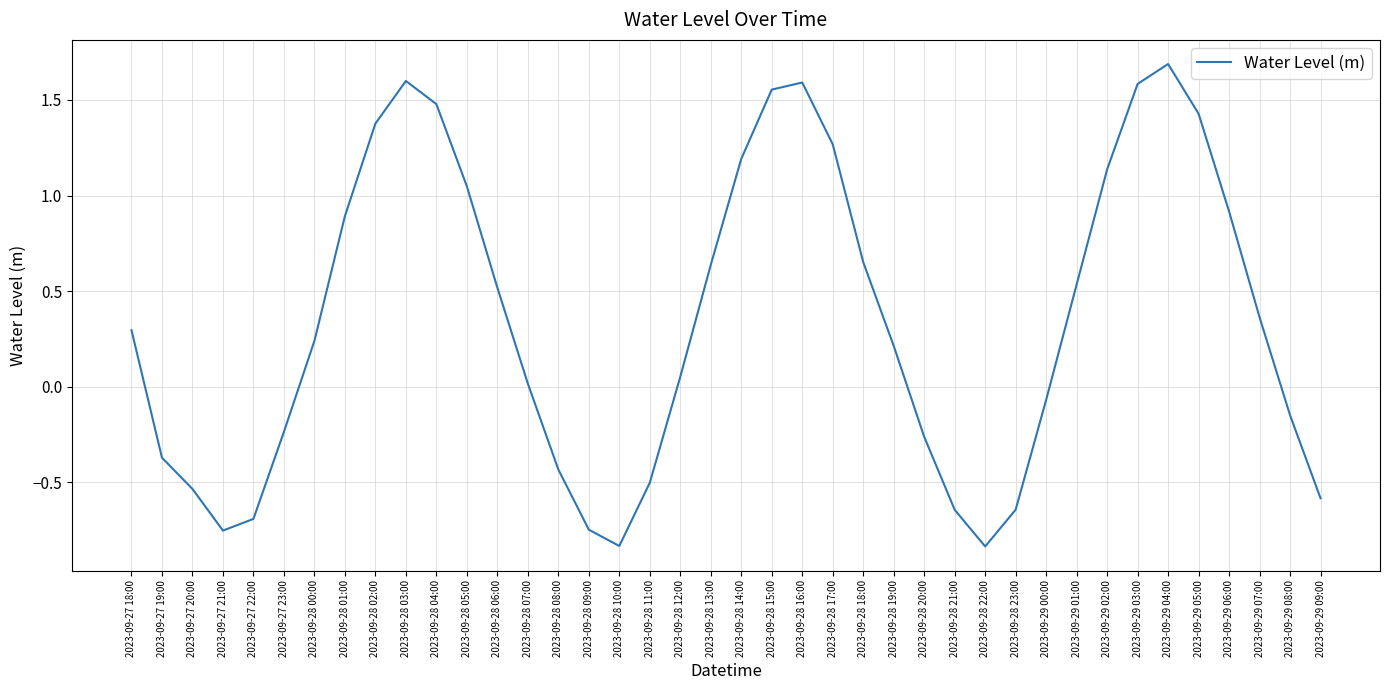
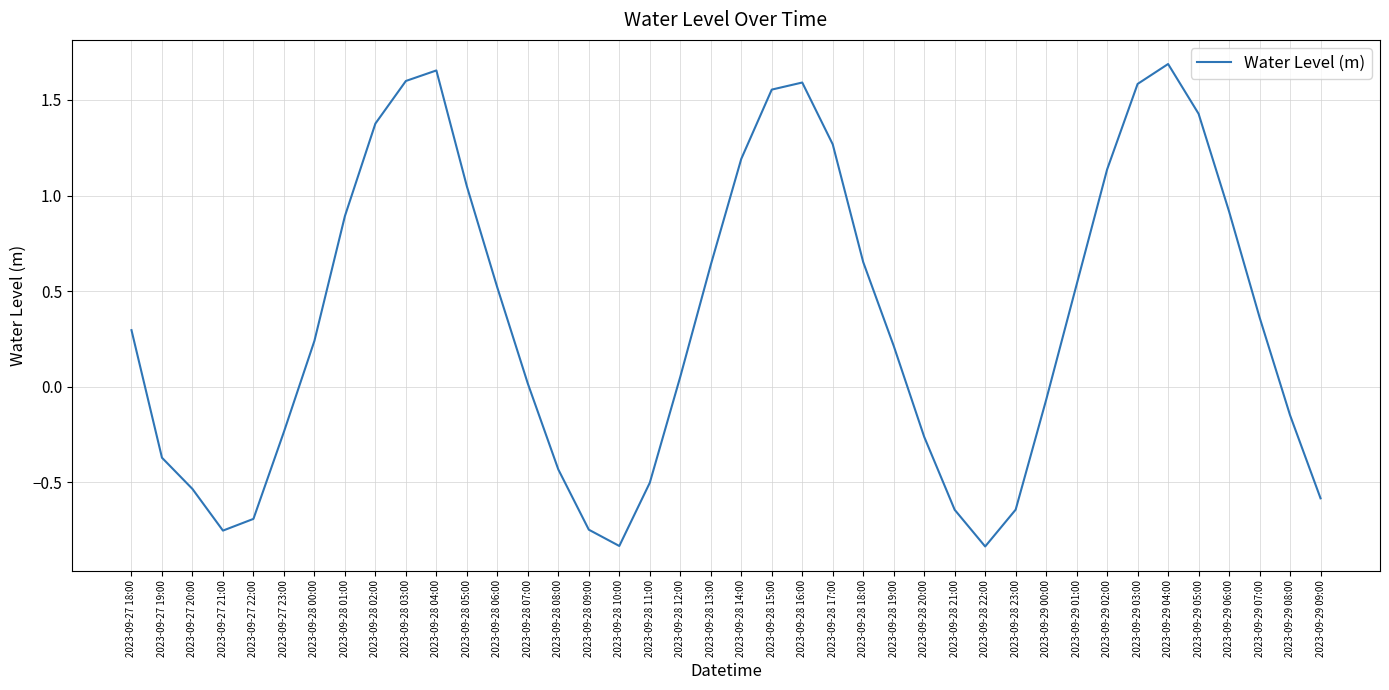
  {
    "2023-09-27 18:00": 0.30,
    "2023-09-27 19:00": -0.37,
    "2023-09-27 20:00": -0.53,
    "2023-09-27 21:00": -0.75,
    "2023-09-27 22:00": -0.69,
    "2023-09-27 23:00": -0.24,
    "2023-09-28 00:00": 0.24,
    "2023-09-28 01:00": 0.89,
    "2023-09-28 02:00": 1.38,
    "2023-09-28 03:00": 1.60,
-   "2023-09-28 04:00": 1.48,
+   "2023-09-28 04:00": 1.65,
    "2023-09-28 05:00": 1.05,
    "2023-09-28 06:00": 0.52,
    "2023-09-28 07:00": 0.02,
    "2023-09-28 08:00": -0.43,
    "2023-09-28 09:00": -0.75,
    "2023-09-28 10:00": -0.83,
    "2023-09-28 11:00": -0.50,
    "2023-09-28 12:00": 0.05,
    "2023-09-28 13:00": 0.64,
    "2023-09-28 14:00": 1.19,
    "2023-09-28 15:00": 1.55,
    "2023-09-28 16:00": 1.59,
    "2023-09-28 17:00": 1.27,
    "2023-09-28 18:00": 0.65,
    "2023-09-28 19:00": 0.21,
    "2023-09-28 20:00": -0.26,
    "2023-09-28 21:00": -0.64,
    "2023-09-28 22:00": -0.83,
    "2023-09-28 23:00": -0.64,
    "2023-09-29 00:00": -0.07,
    "2023-09-29 01:00": 0.54,
    "2023-09-29 02:00": 1.14,
    "2023-09-29 03:00": 1.58,
    "2023-09-29 04:00": 1.69,
    "2023-09-29 05:00": 1.43,
    "2023-09-29 06:00": 0.92,
    "2023-09-29 07:00": 0.36,
    "2023-09-29 08:00": -0.15,
    "2023-09-29 09:00": -0.58
  }
